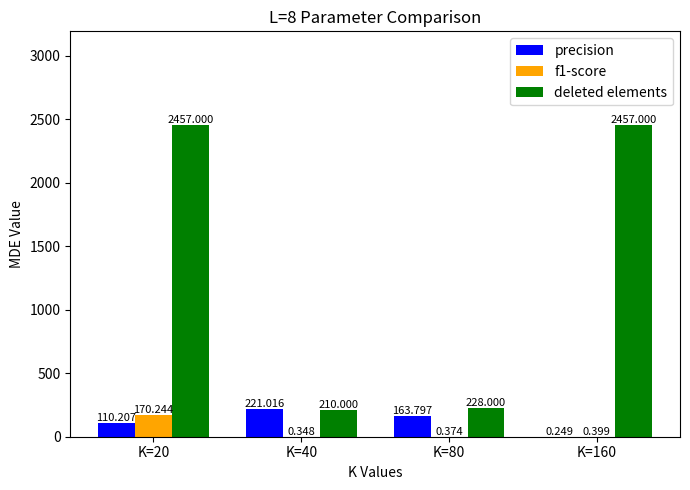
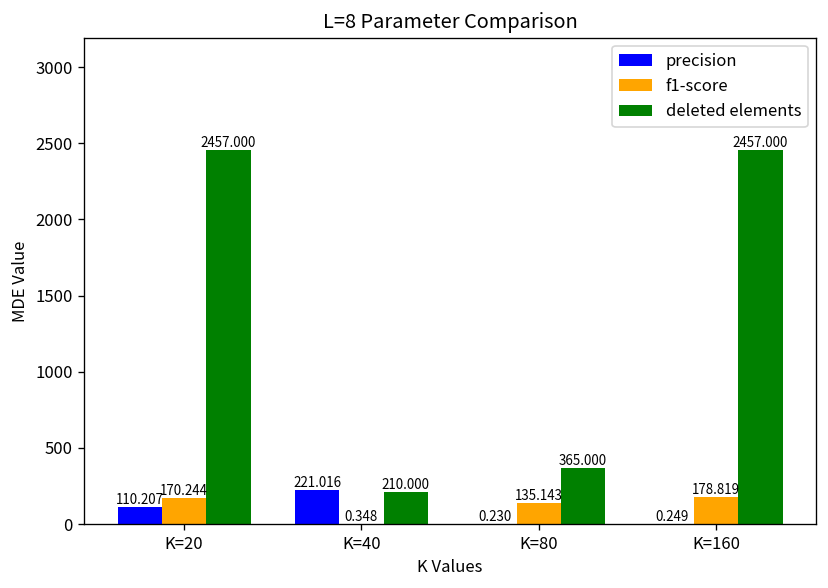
  {
    "precision": {
      "K=20": 110.207,
      "K=40": 221.016,
-     "K=80": 163.797,
+     "K=80": 0.230,
      "K=160": 0.249
    },
    "f1-score": {
      "K=20": 170.244,
      "K=40": 0.348,
-     "K=80": 0.374,
-     "K=160": 0.399
+     "K=80": 135.143,
+     "K=160": 178.819
    },
    "deleted elements": {
      "K=20": 2457.000,
      "K=40": 210.000,
-     "K=80": 228.000,
+     "K=80": 365.000,
      "K=160": 2457.000
    }
  }
